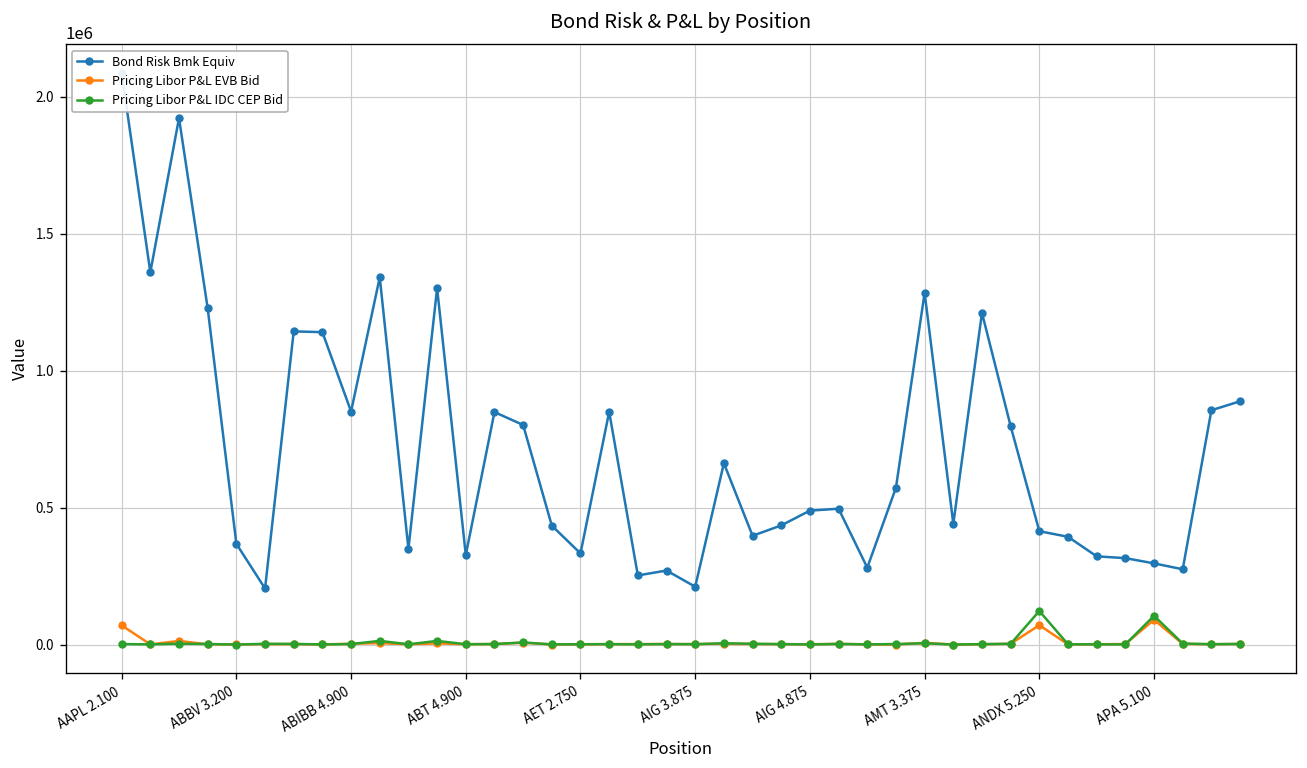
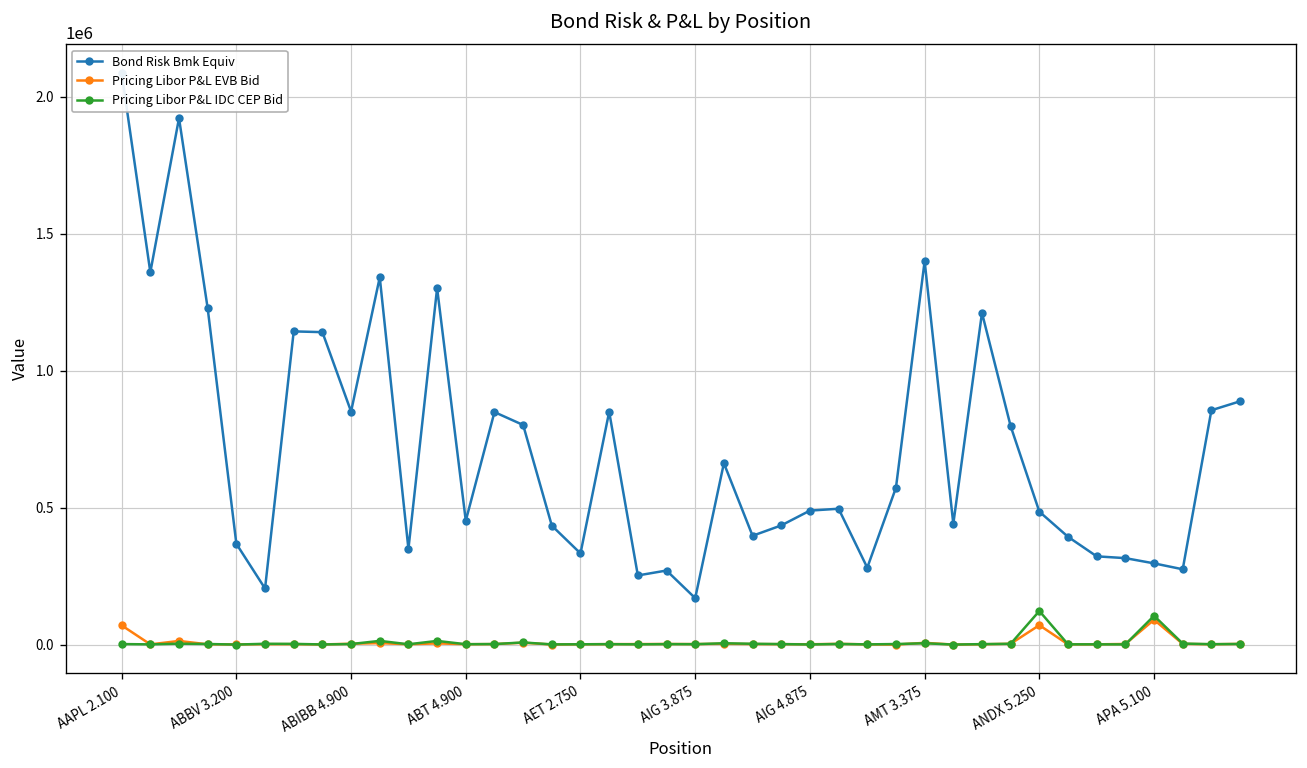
  {
    "Bond Risk Bmk Equiv": {
      "ABBV 3.200": 370000,
      "ABIBB 4.900": 850000,
-     "ABT 4.900": 330000,
+     "ABT 4.900": 450000,
      "AET 2.750": 330000,
-     "AIG 3.875": 210000,
+     "AIG 3.875": 170000,
      "AIG 4.875": 490000,
-     "AMT 3.375": 1280000,
-     "ANDX 5.250": 410000,
+     "AMT 3.375": 1400000,
+     "ANDX 5.250": 490000,
      "APA 5.100": 300000
    },
    "Pricing Libor P&L EVB Bid": {
      "AAPL 2.100": 70000,
      "ANDX 5.250": 70000,
      "APA 5.100": 90000
    },
    "Pricing Libor P&L IDC CEP Bid": {
      "AAPL 2.100": 0,
      "ANDX 5.250": 120000,
      "APA 5.100": 110000
    }
  }
